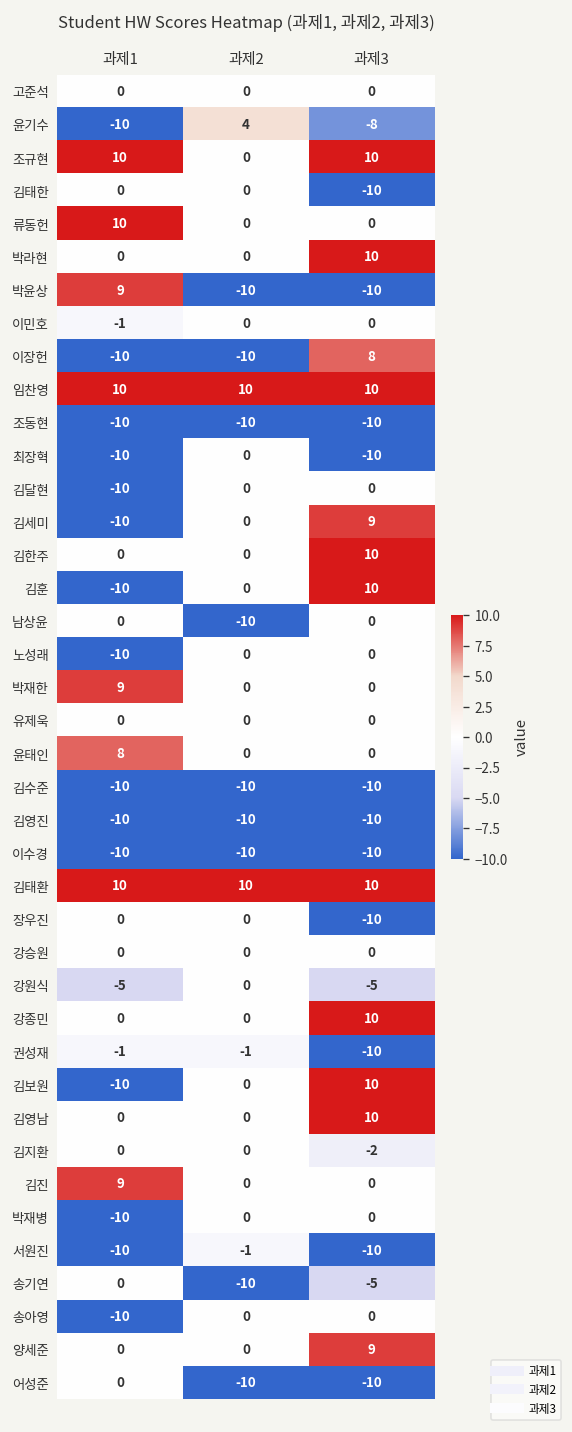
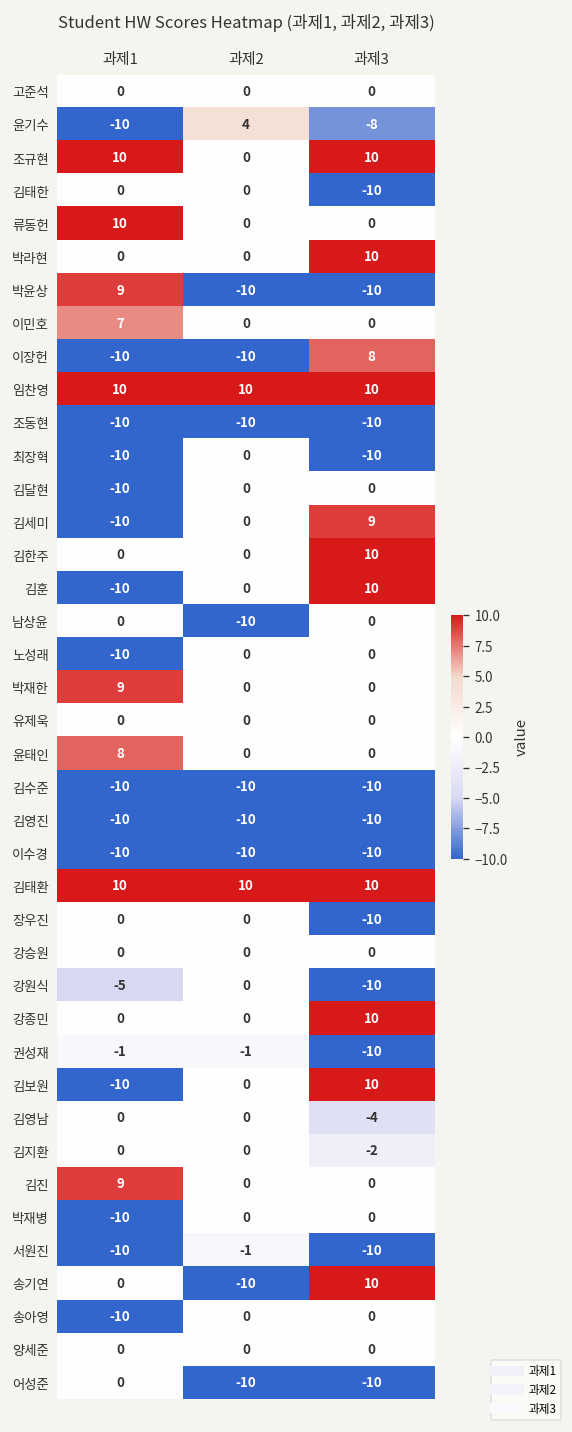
  {
    "고준석": {
      "과제1": 0,
      "과제2": 0,
      "과제3": 0
    },
    "윤기수": {
      "과제1": -10,
      "과제2": 4,
      "과제3": -8
    },
    "조규현": {
      "과제1": 10,
      "과제2": 0,
      "과제3": 10
    },
    "김태한": {
      "과제1": 0,
      "과제2": 0,
      "과제3": -10
    },
    "류동헌": {
      "과제1": 10,
      "과제2": 0,
      "과제3": 0
    },
    "박라현": {
      "과제1": 0,
      "과제2": 0,
      "과제3": 10
    },
    "박윤상": {
      "과제1": 9,
      "과제2": -10,
      "과제3": -10
    },
    "이민호": {
-     "과제1": -1,
+     "과제1": 7,
      "과제2": 0,
      "과제3": 0
    },
    "이장헌": {
      "과제1": -10,
      "과제2": -10,
      "과제3": 8
    },
    "임찬영": {
      "과제1": 10,
      "과제2": 10,
      "과제3": 10
    },
    "조동현": {
      "과제1": -10,
      "과제2": -10,
      "과제3": -10
    },
    "최장혁": {
      "과제1": -10,
      "과제2": 0,
      "과제3": -10
    },
    "김달현": {
      "과제1": -10,
      "과제2": 0,
      "과제3": 0
    },
    "김세미": {
      "과제1": -10,
      "과제2": 0,
      "과제3": 9
    },
    "김한주": {
      "과제1": 0,
      "과제2": 0,
      "과제3": 10
    },
    "김훈": {
      "과제1": -10,
      "과제2": 0,
      "과제3": 10
    },
    "남상윤": {
      "과제1": 0,
      "과제2": -10,
      "과제3": 0
    },
    "노성래": {
      "과제1": -10,
      "과제2": 0,
      "과제3": 0
    },
    "박재한": {
      "과제1": 9,
      "과제2": 0,
      "과제3": 0
    },
    "유제욱": {
      "과제1": 0,
      "과제2": 0,
      "과제3": 0
    },
    "윤태인": {
      "과제1": 8,
      "과제2": 0,
      "과제3": 0
    },
    "김수준": {
      "과제1": -10,
      "과제2": -10,
      "과제3": -10
    },
    "김영진": {
      "과제1": -10,
      "과제2": -10,
      "과제3": -10
    },
    "이수경": {
      "과제1": -10,
      "과제2": -10,
      "과제3": -10
    },
    "김태환": {
      "과제1": 10,
      "과제2": 10,
      "과제3": 10
    },
    "장우진": {
      "과제1": 0,
      "과제2": 0,
      "과제3": -10
    },
    "강승원": {
      "과제1": 0,
      "과제2": 0,
      "과제3": 0
    },
    "강원식": {
      "과제1": -5,
      "과제2": 0,
-     "과제3": -5
+     "과제3": -10
    },
    "강종민": {
      "과제1": 0,
      "과제2": 0,
      "과제3": 10
    },
    "권성재": {
      "과제1": -1,
      "과제2": -1,
      "과제3": -10
    },
    "김보원": {
      "과제1": -10,
      "과제2": 0,
      "과제3": 10
    },
    "김영남": {
      "과제1": 0,
      "과제2": 0,
-     "과제3": 10
+     "과제3": -4
    },
    "김지환": {
      "과제1": 0,
      "과제2": 0,
      "과제3": -2
    },
    "김진": {
      "과제1": 9,
      "과제2": 0,
      "과제3": 0
    },
    "박재병": {
      "과제1": -10,
      "과제2": 0,
      "과제3": 0
    },
    "서원진": {
      "과제1": -10,
      "과제2": -1,
      "과제3": -10
    },
    "송기연": {
      "과제1": 0,
      "과제2": -10,
-     "과제3": -5
+     "과제3": 10
    },
    "송아영": {
      "과제1": -10,
      "과제2": 0,
      "과제3": 0
    },
    "양세준": {
      "과제1": 0,
      "과제2": 0,
-     "과제3": 9
+     "과제3": 0
    },
    "어성준": {
      "과제1": 0,
      "과제2": -10,
      "과제3": -10
    }
  }
